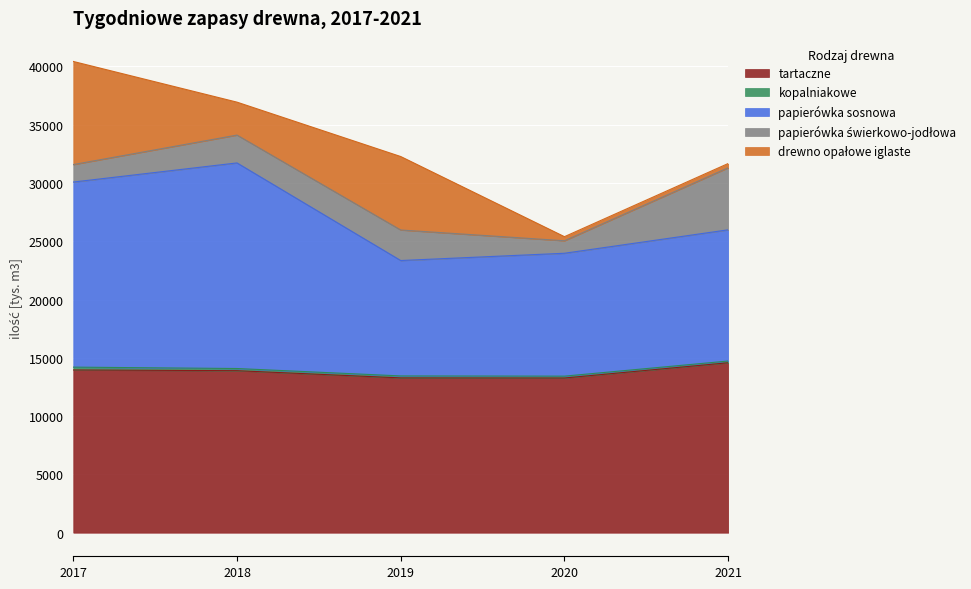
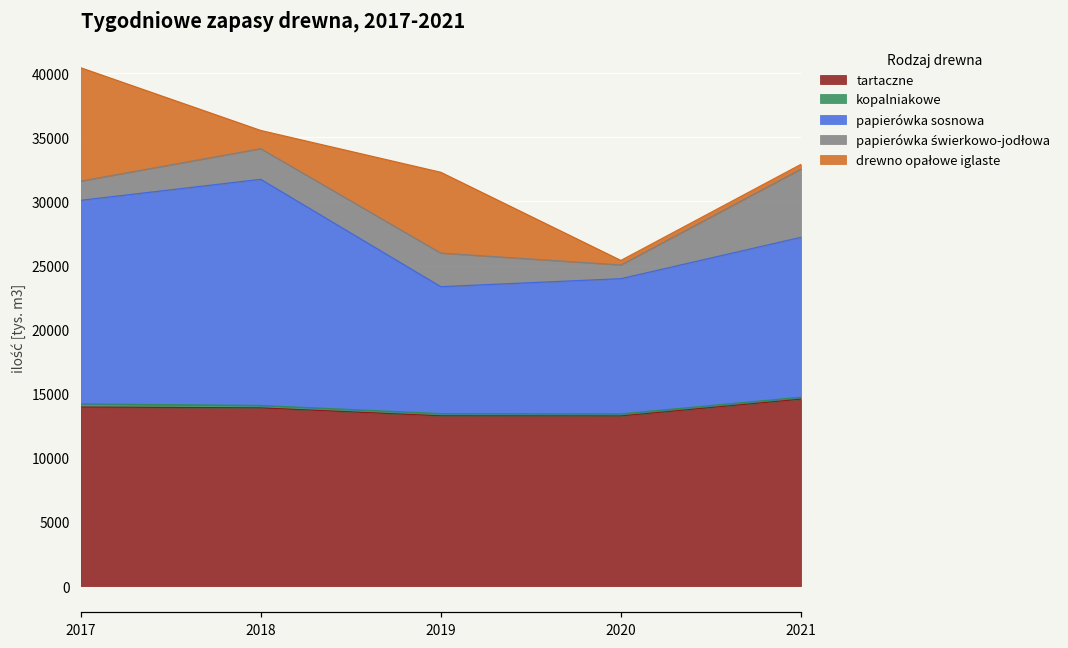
  {
    "tartaczne": {
      "2017": 14000
    },
    "kopalniakowe": {
      "2017": 200
    },
    "papierówka sosnowa": {
      "2017": 15900,
      "2018": 17600,
      "2019": 9900,
      "2020": 10500,
-     "2021": 11300
+     "2021": 12500
    },
    "papierówka świerkowo-jodłowa": {
      "2017": 1500,
      "2018": 2400,
      "2019": 2600,
      "2020": 1100,
      "2021": 5300
    },
    "drewno opałowe iglaste": {
      "2017": 8800,
-     "2018": 2800,
+     "2018": 1400,
      "2019": 6300,
      "2020": 400,
      "2021": 400
    }
  }
